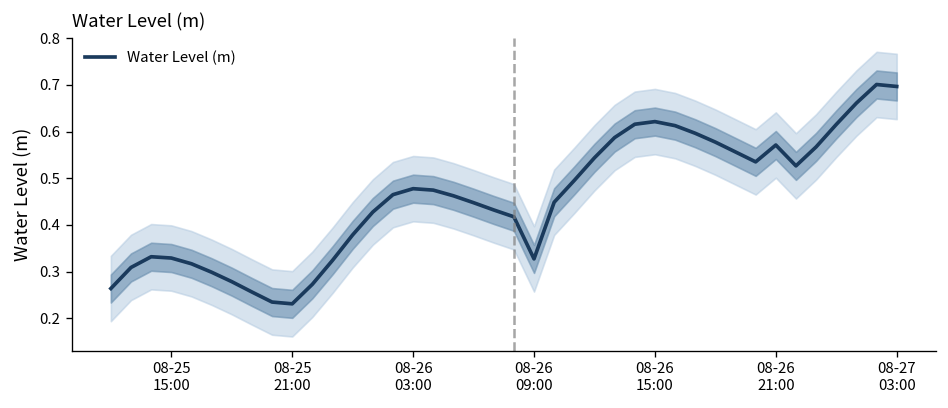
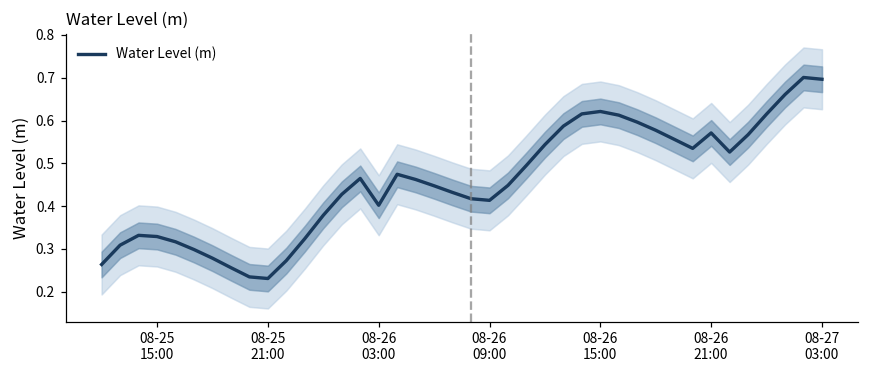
  {
    "Water Level (m)": {
      "08-25 15:00": 0.33,
      "08-25 21:00": 0.23,
-     "08-26 03:00": 0.48,
-     "08-26 09:00": 0.33,
+     "08-26 03:00": 0.40,
+     "08-26 09:00": 0.41,
      "08-26 15:00": 0.62,
      "08-26 21:00": 0.57,
      "08-27 03:00": 0.70
    }
  }
